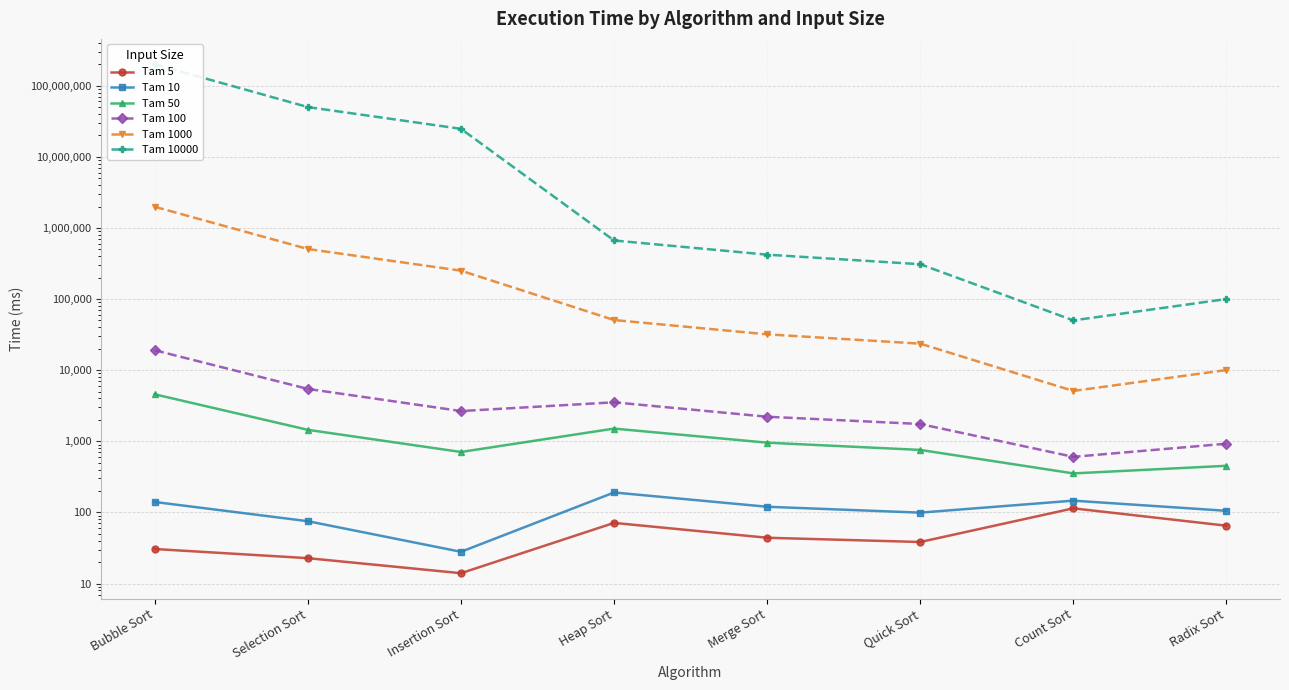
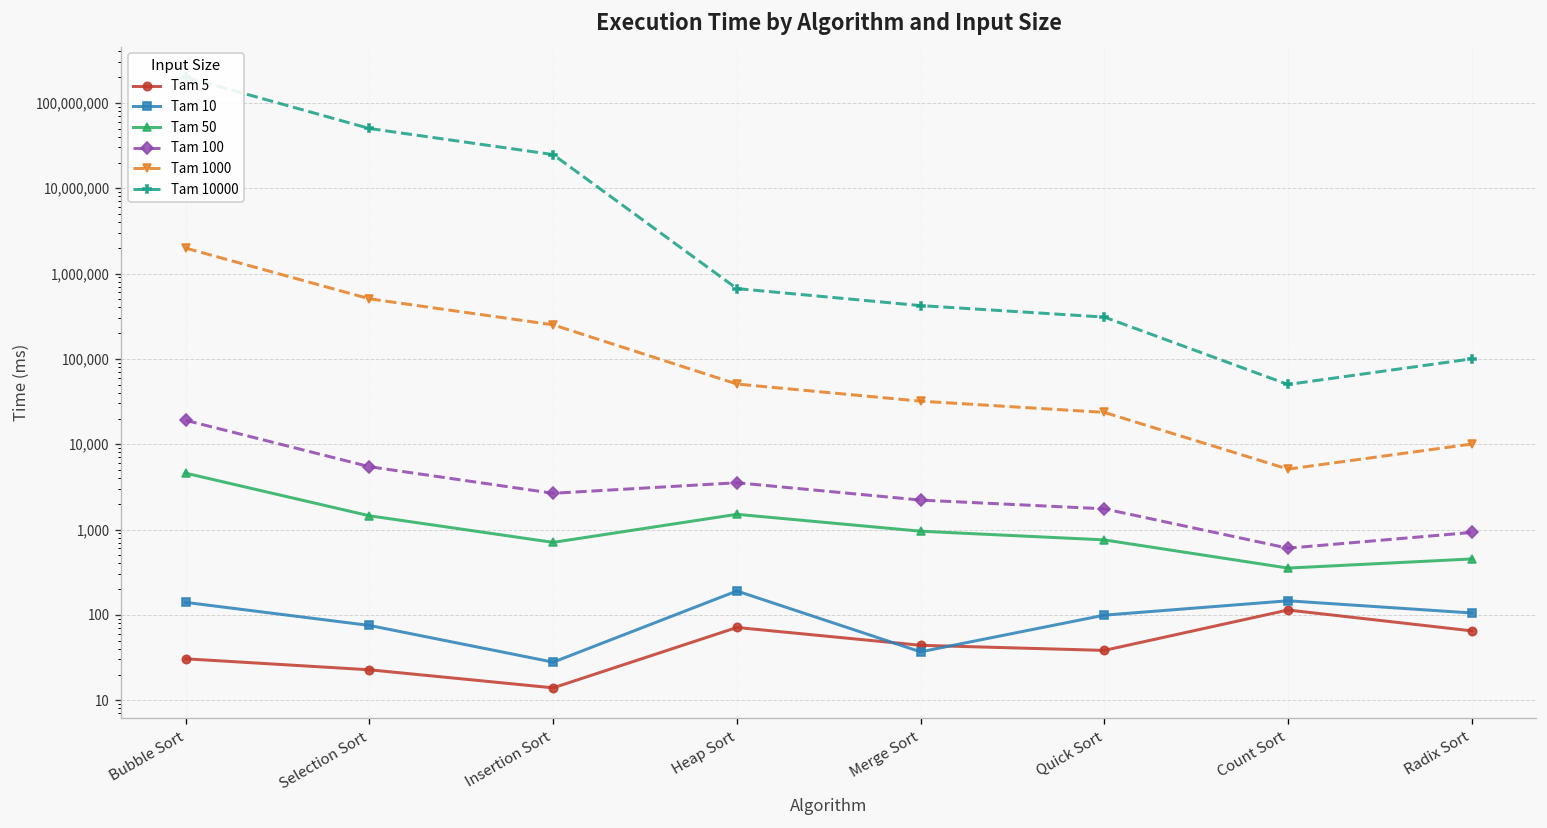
  {
    "Tam 5": {
      "Bubble Sort": "31",
      "Selection Sort": "23",
      "Insertion Sort": "14",
      "Heap Sort": "70",
      "Merge Sort": "40",
      "Quick Sort": "40",
      "Count Sort": "110",
      "Radix Sort": "70"
    },
    "Tam 10": {
      "Bubble Sort": "140",
      "Selection Sort": "80",
      "Insertion Sort": "28",
      "Heap Sort": "190",
-     "Merge Sort": "120",
+     "Merge Sort": "40",
      "Quick Sort": "100",
      "Count Sort": "150",
      "Radix Sort": "110"
    },
    "Tam 100": {
      "Bubble Sort": "19,000",
      "Selection Sort": "5,000",
      "Insertion Sort": "2,700",
      "Heap Sort": "4,000",
      "Merge Sort": "2,200",
      "Quick Sort": "1,700",
      "Count Sort": "600",
      "Radix Sort": "900"
    },
    "Tam 1000": {
      "Bubble Sort": "2,000,000",
      "Selection Sort": "500,000",
      "Insertion Sort": "250,000",
      "Heap Sort": "50,000",
      "Merge Sort": "30,000",
      "Quick Sort": "24,000",
      "Count Sort": "5,000",
      "Radix Sort": "10,000"
    }
  }
